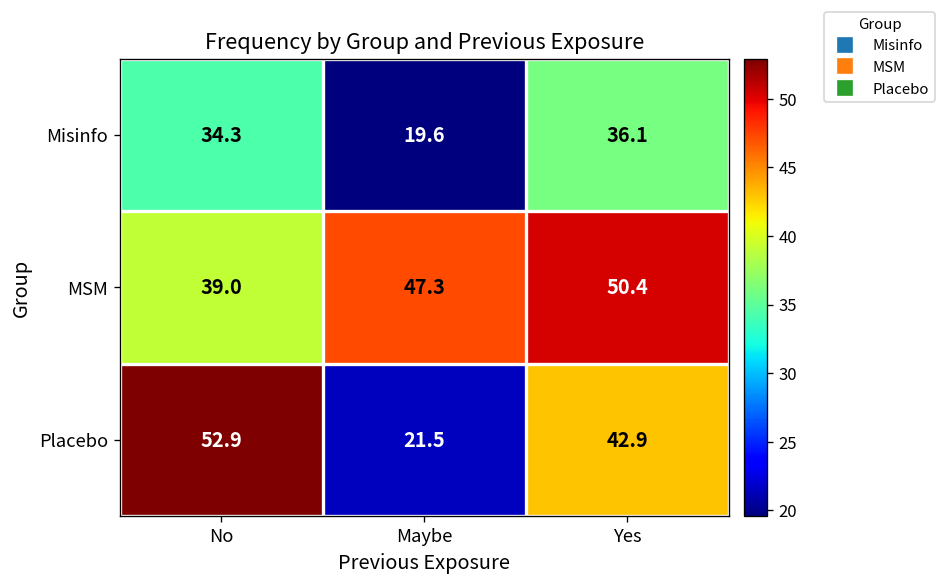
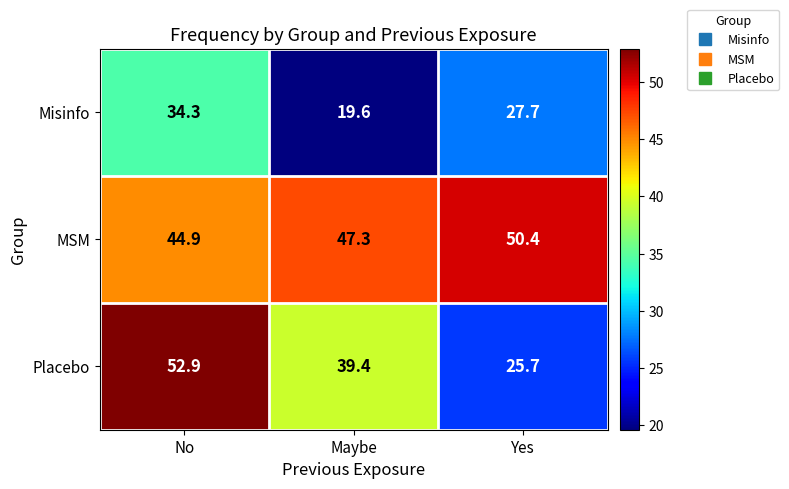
  {
    "Misinfo": {
      "No": 34.3,
      "Maybe": 19.6,
-     "Yes": 36.1
+     "Yes": 27.7
    },
    "MSM": {
-     "No": 39.0,
+     "No": 44.9,
      "Maybe": 47.3,
      "Yes": 50.4
    },
    "Placebo": {
      "No": 52.9,
-     "Maybe": 21.5,
-     "Yes": 42.9
+     "Maybe": 39.4,
+     "Yes": 25.7
    }
  }
